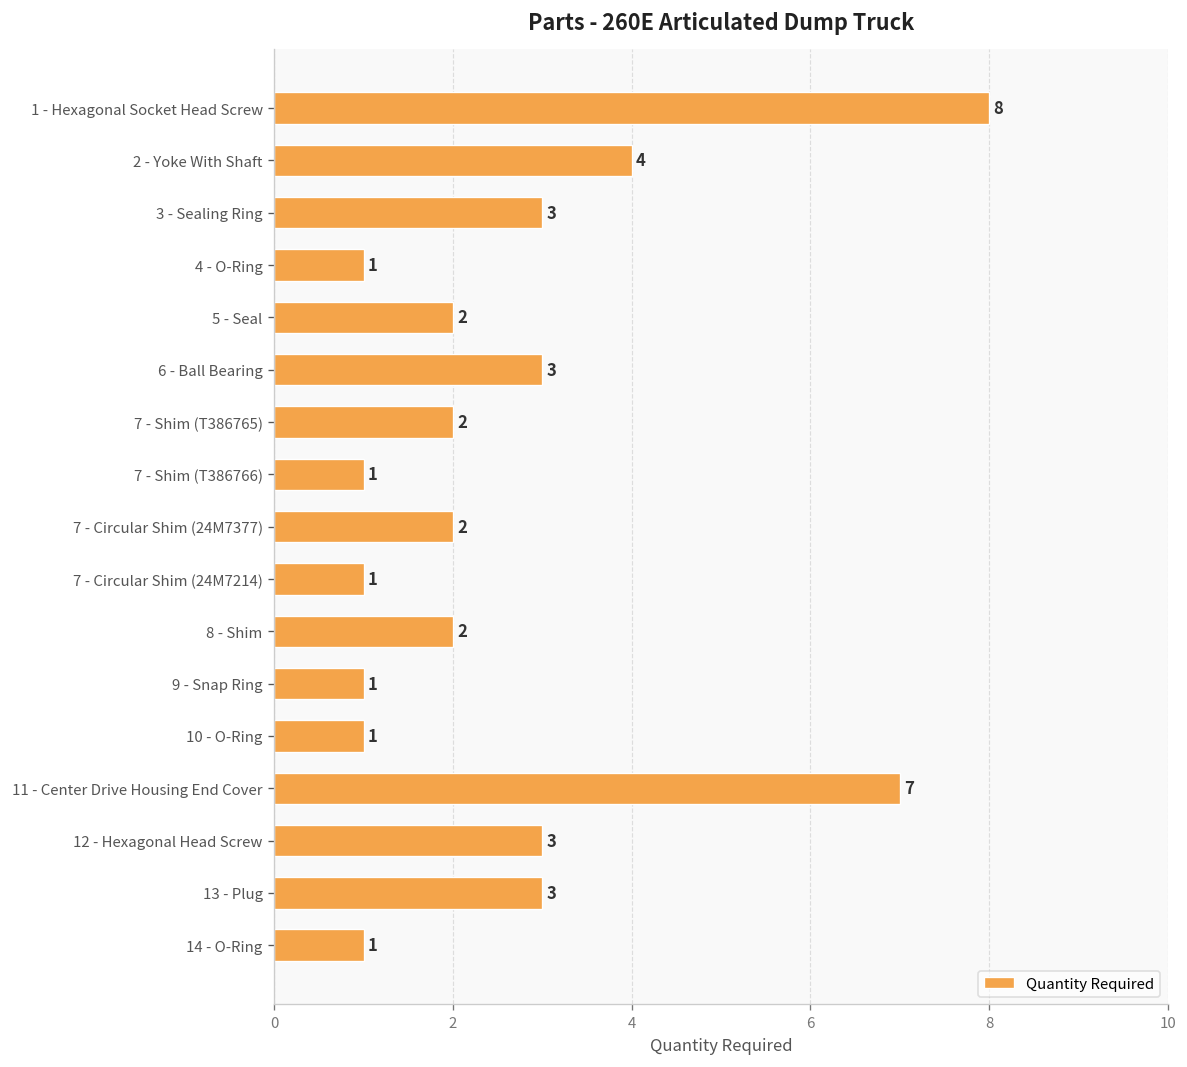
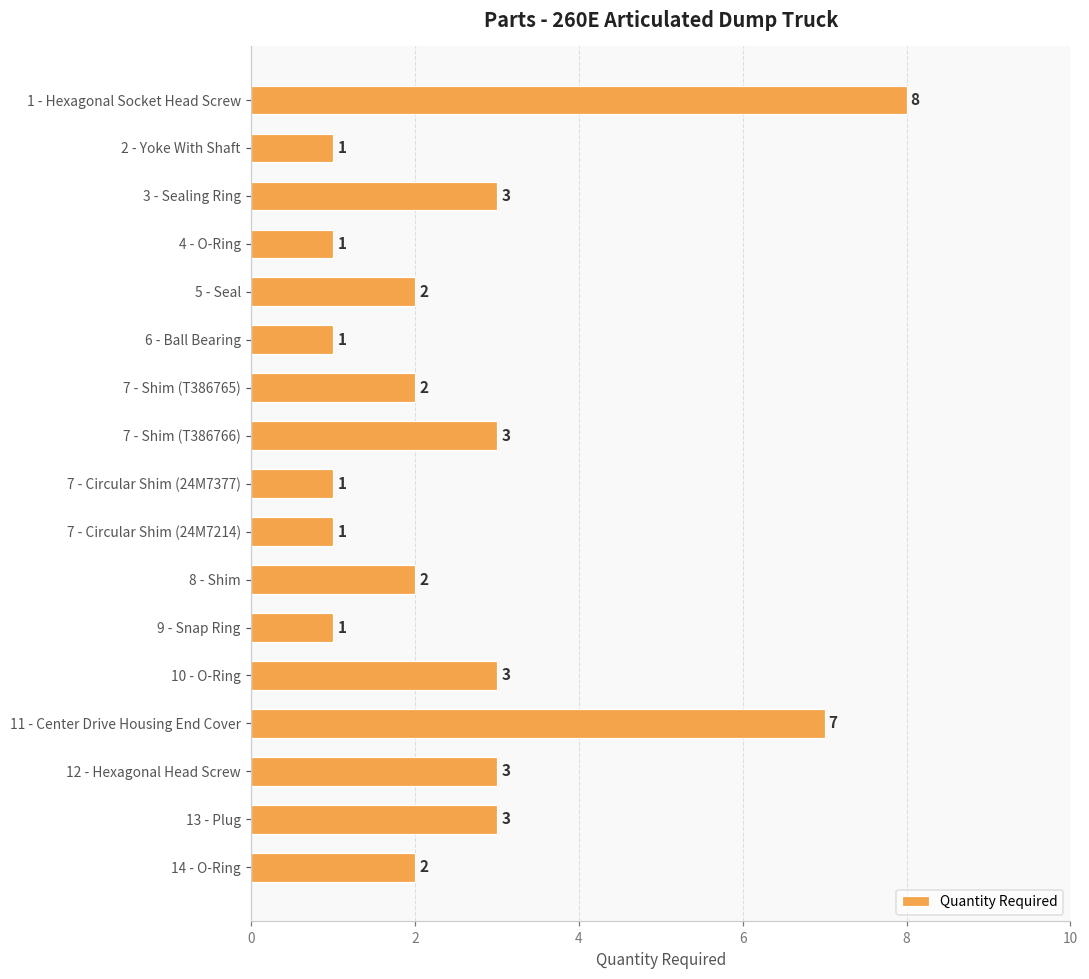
  {
    "1 - Hexagonal Socket Head Screw": 8,
-   "2 - Yoke With Shaft": 4,
+   "2 - Yoke With Shaft": 1,
    "3 - Sealing Ring": 3,
    "4 - O-Ring": 1,
    "5 - Seal": 2,
-   "6 - Ball Bearing": 3,
+   "6 - Ball Bearing": 1,
    "7 - Shim (T386765)": 2,
-   "7 - Shim (T386766)": 1,
-   "7 - Circular Shim (24M7377)": 2,
+   "7 - Shim (T386766)": 3,
+   "7 - Circular Shim (24M7377)": 1,
    "7 - Circular Shim (24M7214)": 1,
    "8 - Shim": 2,
    "9 - Snap Ring": 1,
-   "10 - O-Ring": 1,
+   "10 - O-Ring": 3,
    "11 - Center Drive Housing End Cover": 7,
    "12 - Hexagonal Head Screw": 3,
    "13 - Plug": 3,
-   "14 - O-Ring": 1
+   "14 - O-Ring": 2
  }
